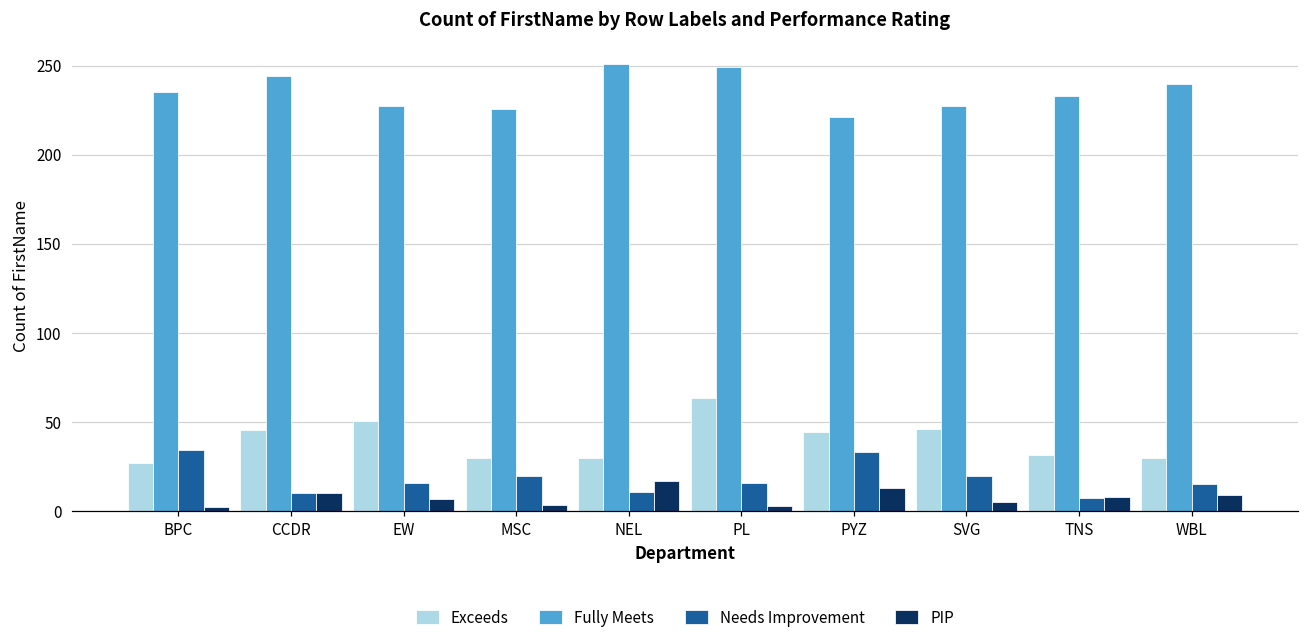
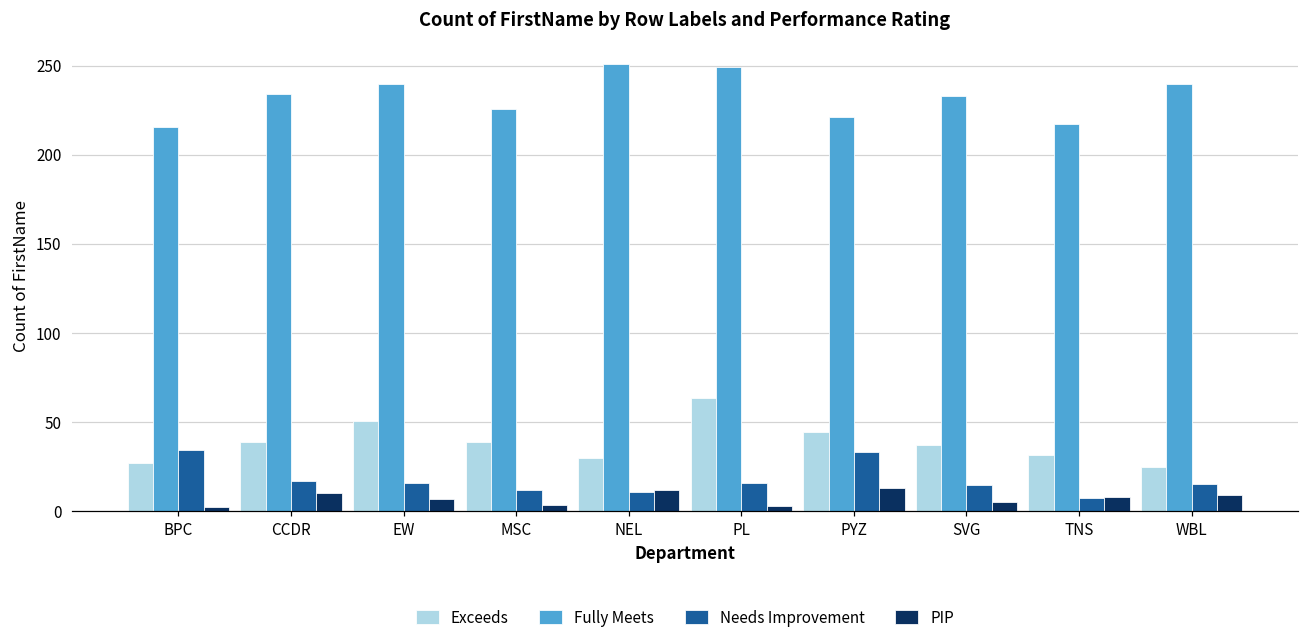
  {
    "Exceeds": {
      "BPC": 27,
-     "CCDR": 45,
+     "CCDR": 39,
      "EW": 51,
-     "MSC": 30,
+     "MSC": 39,
      "NEL": 30,
      "PL": 64,
      "PYZ": 44,
-     "SVG": 46,
+     "SVG": 37,
      "TNS": 32,
-     "WBL": 30
+     "WBL": 25
    },
    "Fully Meets": {
-     "BPC": 235,
-     "CCDR": 244,
-     "EW": 227,
+     "BPC": 216,
+     "CCDR": 234,
+     "EW": 240,
      "MSC": 226,
      "NEL": 251,
      "PL": 249,
      "PYZ": 221,
-     "SVG": 227,
-     "TNS": 233,
+     "SVG": 233,
+     "TNS": 217,
      "WBL": 240
    },
    "Needs Improvement": {
      "BPC": 34,
-     "CCDR": 10,
+     "CCDR": 17,
      "EW": 16,
-     "MSC": 20,
+     "MSC": 12,
      "NEL": 11,
      "PL": 16,
      "PYZ": 34,
-     "SVG": 20,
+     "SVG": 15,
      "TNS": 8,
      "WBL": 15
    },
    "PIP": {
      "BPC": 3,
      "CCDR": 10,
      "EW": 7,
      "MSC": 3,
-     "NEL": 17,
+     "NEL": 12,
      "PL": 3,
      "PYZ": 13,
      "SVG": 5,
      "TNS": 8,
      "WBL": 9
    }
  }
